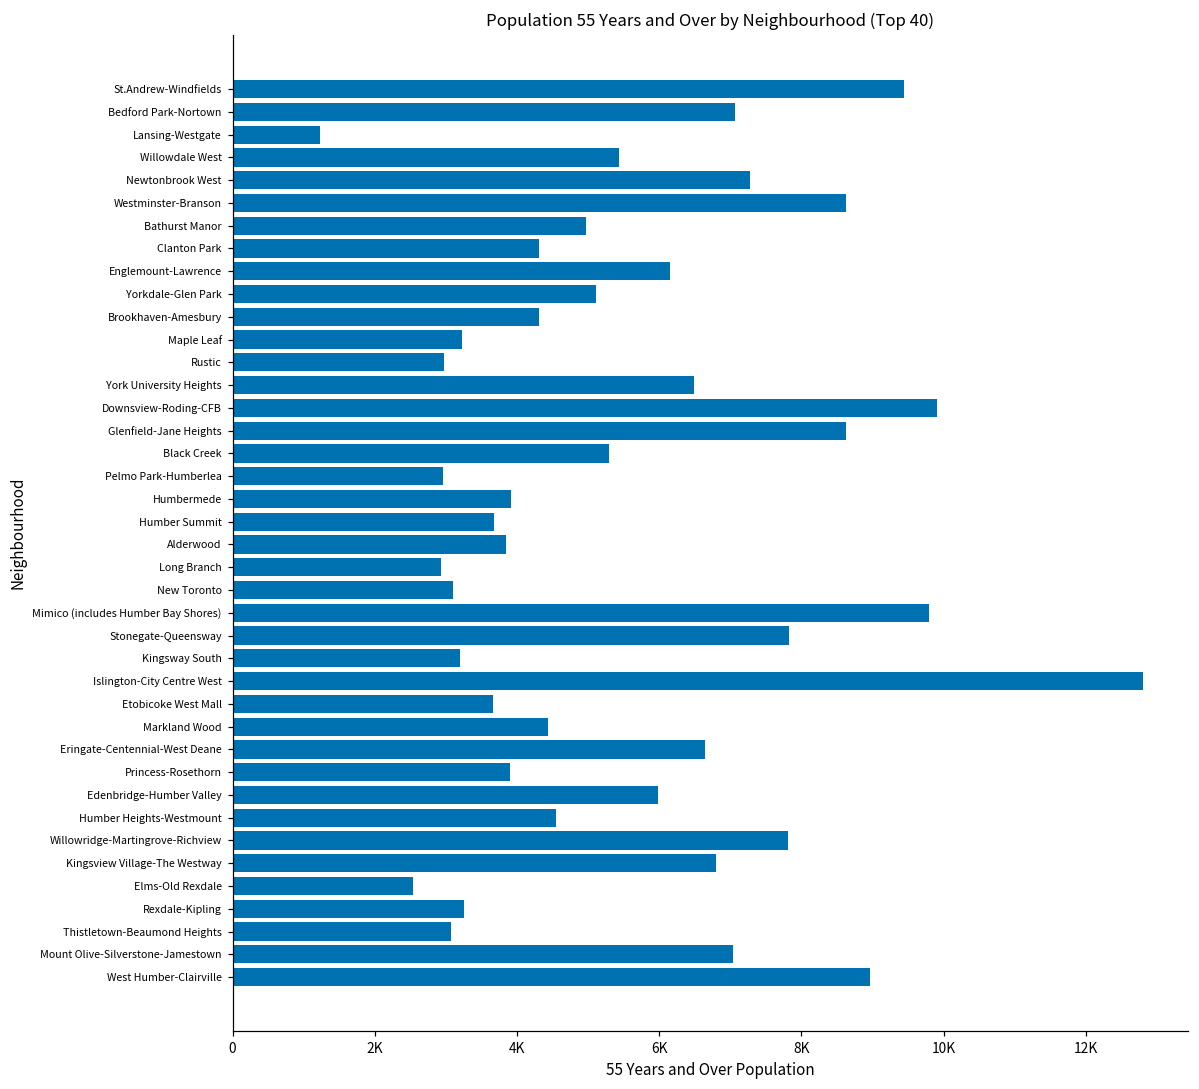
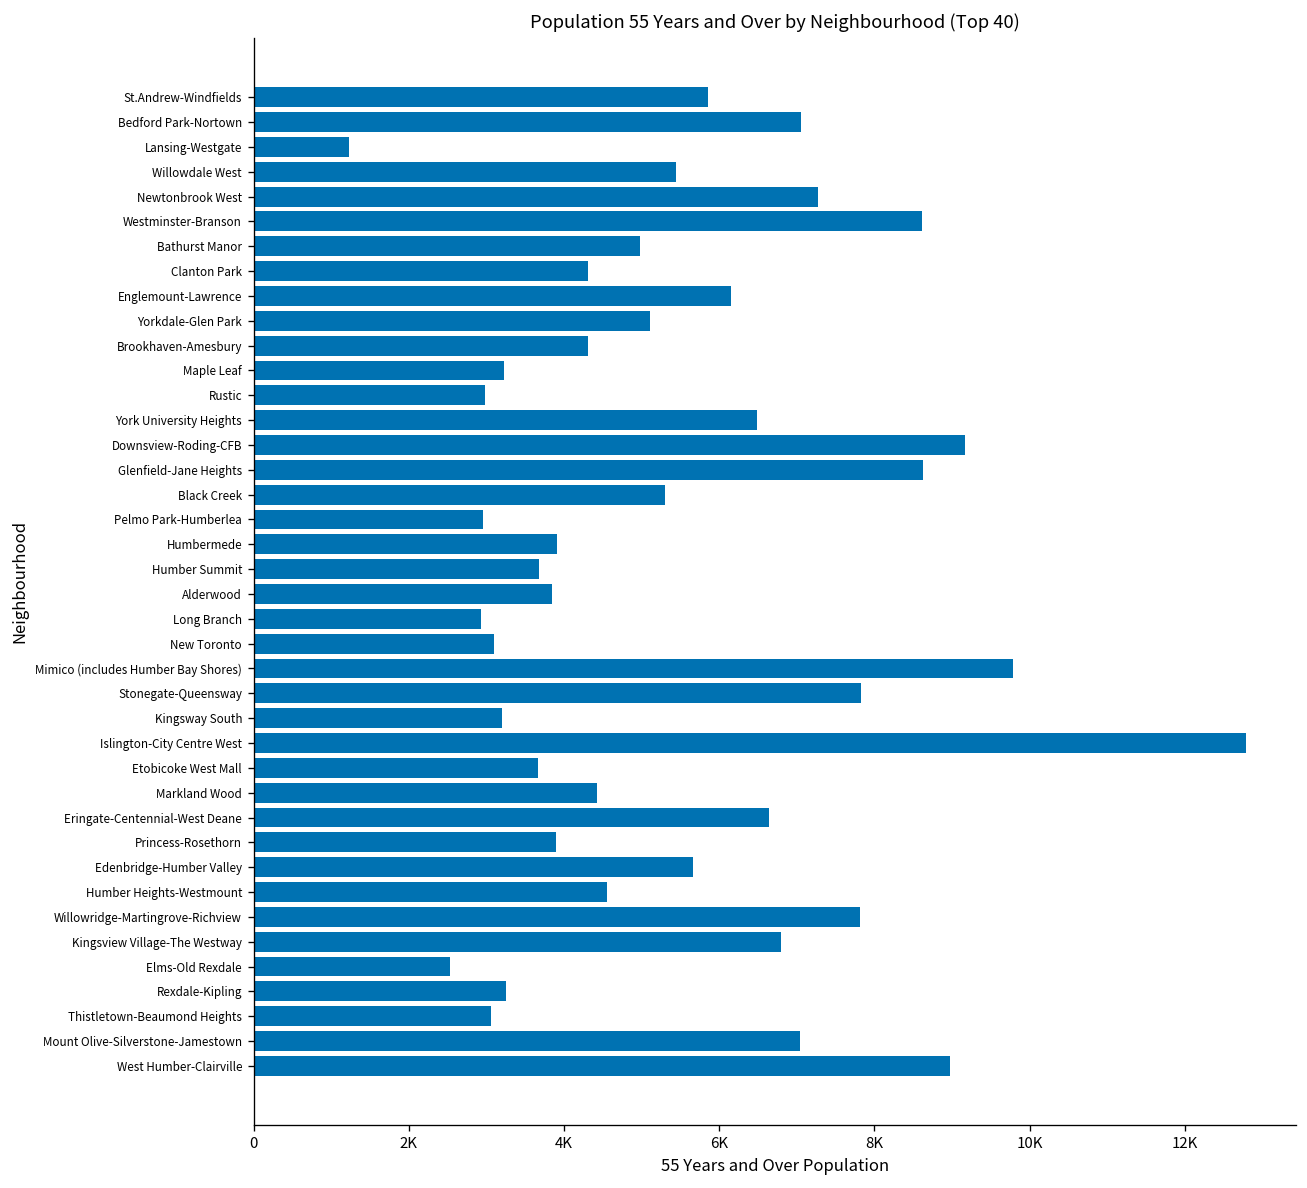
  {
-   "St.Andrew-Windfields": 9400,
+   "St.Andrew-Windfields": 5900,
    "Bedford Park-Nortown": 7100,
    "Lansing-Westgate": 1200,
    "Willowdale West": 5400,
    "Newtonbrook West": 7300,
    "Westminster-Branson": 8600,
    "Bathurst Manor": 5000,
    "Clanton Park": 4300,
    "Englemount-Lawrence": 6200,
    "Yorkdale-Glen Park": 5100,
    "Brookhaven-Amesbury": 4300,
    "Maple Leaf": 3200,
    "Rustic": 3000,
    "York University Heights": 6500,
-   "Downsview-Roding-CFB": 9900,
+   "Downsview-Roding-CFB": 9200,
    "Glenfield-Jane Heights": 8600,
    "Black Creek": 5300,
    "Pelmo Park-Humberlea": 3000,
    "Humbermede": 3900,
    "Humber Summit": 3700,
    "Alderwood": 3800,
    "Long Branch": 2900,
    "New Toronto": 3100,
    "Mimico (includes Humber Bay Shores)": 9800,
    "Stonegate-Queensway": 7800,
    "Kingsway South": 3200,
    "Islington-City Centre West": 12800,
    "Etobicoke West Mall": 3700,
    "Markland Wood": 4400,
    "Eringate-Centennial-West Deane": 6600,
    "Princess-Rosethorn": 3900,
-   "Edenbridge-Humber Valley": 6000,
+   "Edenbridge-Humber Valley": 5700,
    "Humber Heights-Westmount": 4600,
    "Willowridge-Martingrove-Richview": 7800,
    "Kingsview Village-The Westway": 6800,
    "Elms-Old Rexdale": 2500,
    "Rexdale-Kipling": 3300,
    "Thistletown-Beaumond Heights": 3100,
    "Mount Olive-Silverstone-Jamestown": 7000,
    "West Humber-Clairville": 9000
  }
